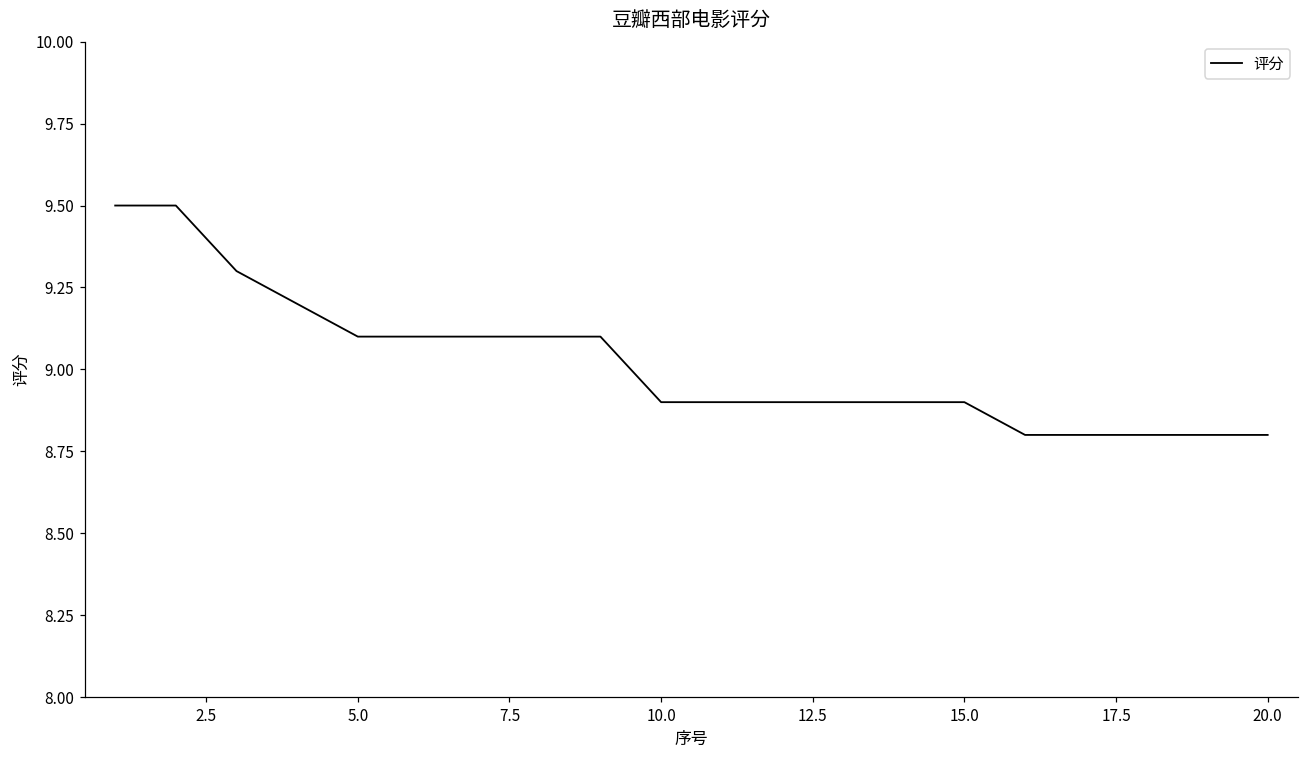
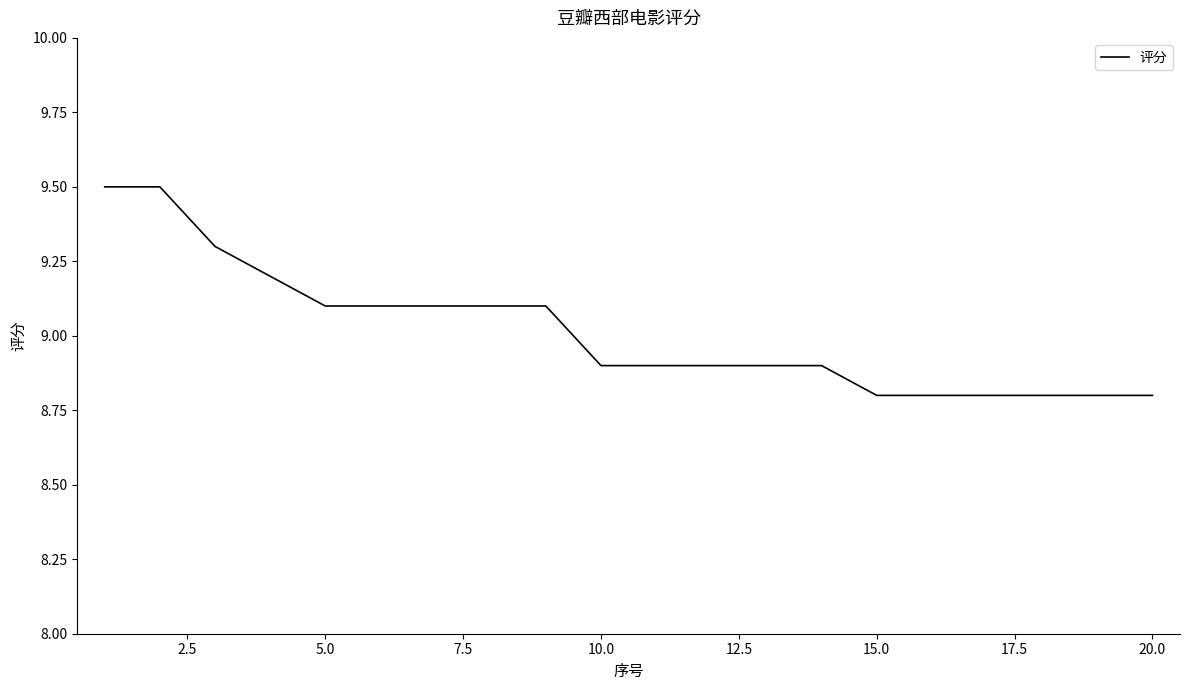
  {
    "5.0": 9.1,
    "10.0": 8.9,
-   "15.0": 8.9,
+   "15.0": 8.8,
    "20.0": 8.8
  }
